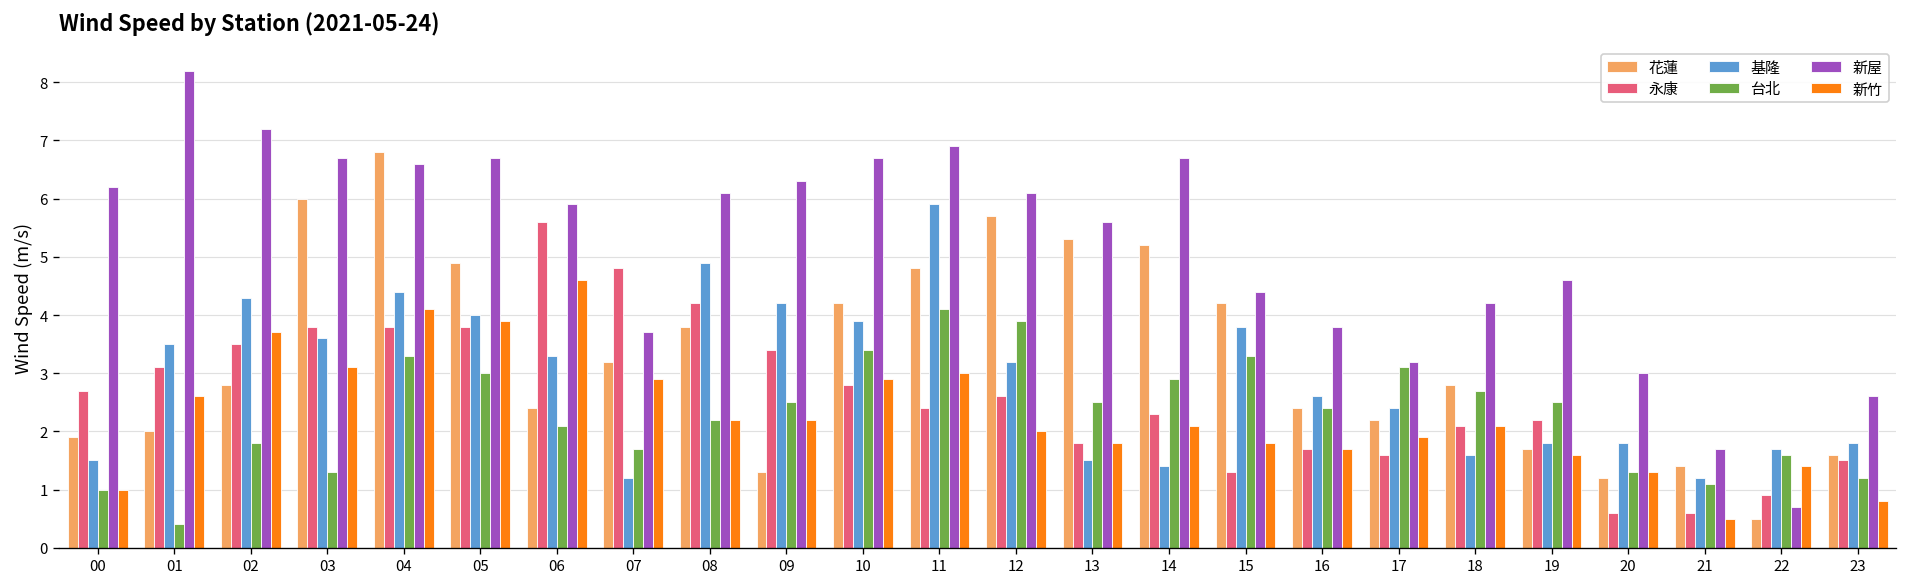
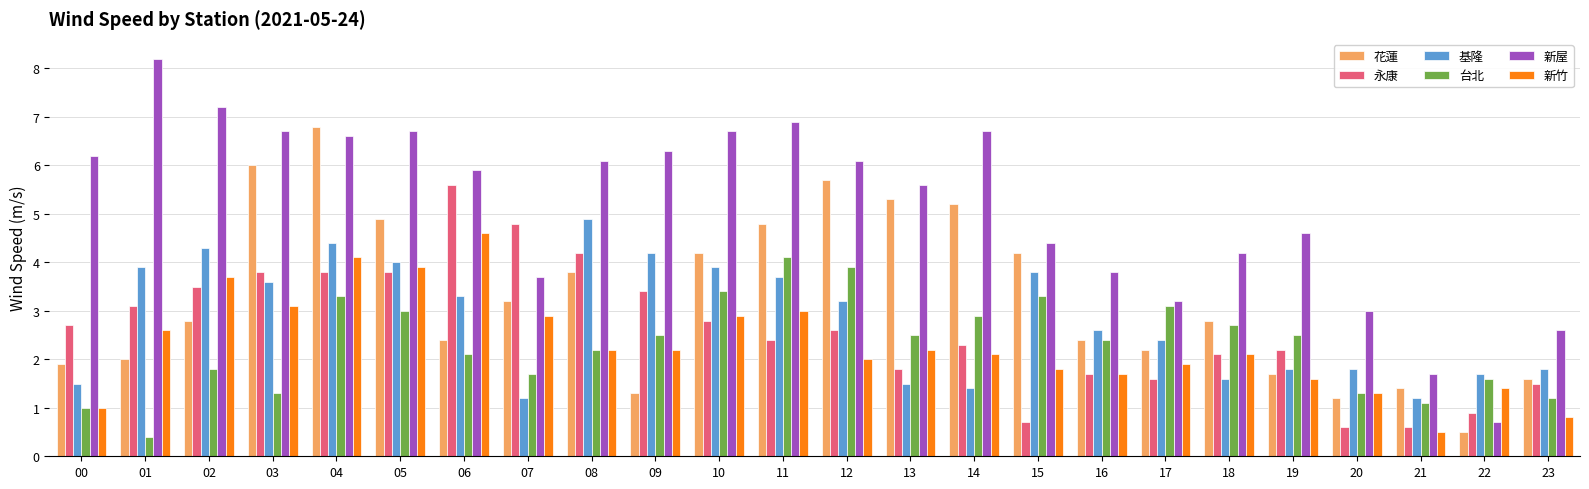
  {
    "花蓮": {
      "00": 1.9,
      "01": 2.0,
      "02": 2.8,
      "03": 6.0,
      "04": 6.8,
      "05": 4.9,
      "06": 2.4,
      "07": 3.2,
      "08": 3.8,
      "09": 1.3,
      "10": 4.2,
      "11": 4.8,
      "12": 5.7,
      "13": 5.3,
      "14": 5.2,
      "15": 4.2,
      "16": 2.4,
      "17": 2.2,
      "18": 2.8,
      "19": 1.7,
      "20": 1.2,
      "21": 1.4,
      "22": 0.5,
      "23": 1.6
    },
    "永康": {
      "00": 2.7,
      "01": 3.1,
      "02": 3.5,
      "03": 3.8,
      "04": 3.8,
      "05": 3.8,
      "06": 5.6,
      "07": 4.8,
      "08": 4.2,
      "09": 3.4,
      "10": 2.8,
      "11": 2.4,
      "12": 2.6,
      "13": 1.8,
      "14": 2.3,
-     "15": 1.3,
+     "15": 0.7,
      "16": 1.7,
      "17": 1.6,
      "18": 2.1,
      "19": 2.2,
      "20": 0.6,
      "21": 0.6,
      "22": 0.9,
      "23": 1.5
    },
    "基隆": {
      "00": 1.5,
-     "01": 3.5,
+     "01": 3.9,
      "02": 4.3,
      "03": 3.6,
      "04": 4.4,
      "05": 4.0,
      "06": 3.3,
      "07": 1.2,
      "08": 4.9,
      "09": 4.2,
      "10": 3.9,
-     "11": 5.9,
+     "11": 3.7,
      "12": 3.2,
      "13": 1.5,
      "14": 1.4,
      "15": 3.8,
      "16": 2.6,
      "17": 2.4,
      "18": 1.6,
      "19": 1.8,
      "20": 1.8,
      "21": 1.2,
      "22": 1.7,
      "23": 1.8
    },
    "台北": {
      "00": 1.0,
      "01": 0.4,
      "02": 1.8,
      "03": 1.3,
      "04": 3.3,
      "05": 3.0,
      "06": 2.1,
      "07": 1.7,
      "08": 2.2,
      "09": 2.5,
      "10": 3.4,
      "11": 4.1,
      "12": 3.9,
      "13": 2.5,
      "14": 2.9,
      "15": 3.3,
      "16": 2.4,
      "17": 3.1,
      "18": 2.7,
      "19": 2.5,
      "20": 1.3,
      "21": 1.1,
      "22": 1.6,
      "23": 1.2
    },
    "新屋": {
      "00": 6.2,
      "01": 8.2,
      "02": 7.2,
      "03": 6.7,
      "04": 6.6,
      "05": 6.7,
      "06": 5.9,
      "07": 3.7,
      "08": 6.1,
      "09": 6.3,
      "10": 6.7,
      "11": 6.9,
      "12": 6.1,
      "13": 5.6,
      "14": 6.7,
      "15": 4.4,
      "16": 3.8,
      "17": 3.2,
      "18": 4.2,
      "19": 4.6,
      "20": 3.0,
      "21": 1.7,
      "22": 0.7,
      "23": 2.6
    },
    "新竹": {
      "00": 1.0,
      "01": 2.6,
      "02": 3.7,
      "03": 3.1,
      "04": 4.1,
      "05": 3.9,
      "06": 4.6,
      "07": 2.9,
      "08": 2.2,
      "09": 2.2,
      "10": 2.9,
      "11": 3.0,
      "12": 2.0,
-     "13": 1.8,
+     "13": 2.2,
      "14": 2.1,
      "15": 1.8,
      "16": 1.7,
      "17": 1.9,
      "18": 2.1,
      "19": 1.6,
      "20": 1.3,
      "21": 0.5,
      "22": 1.4,
      "23": 0.8
    }
  }
